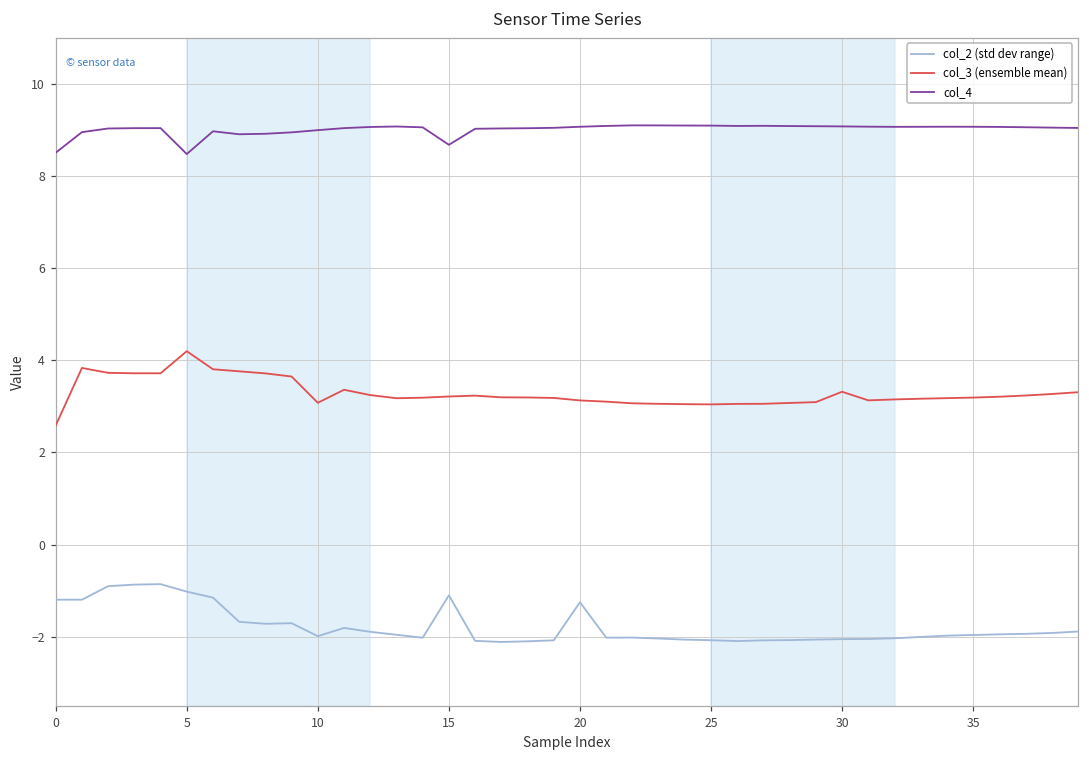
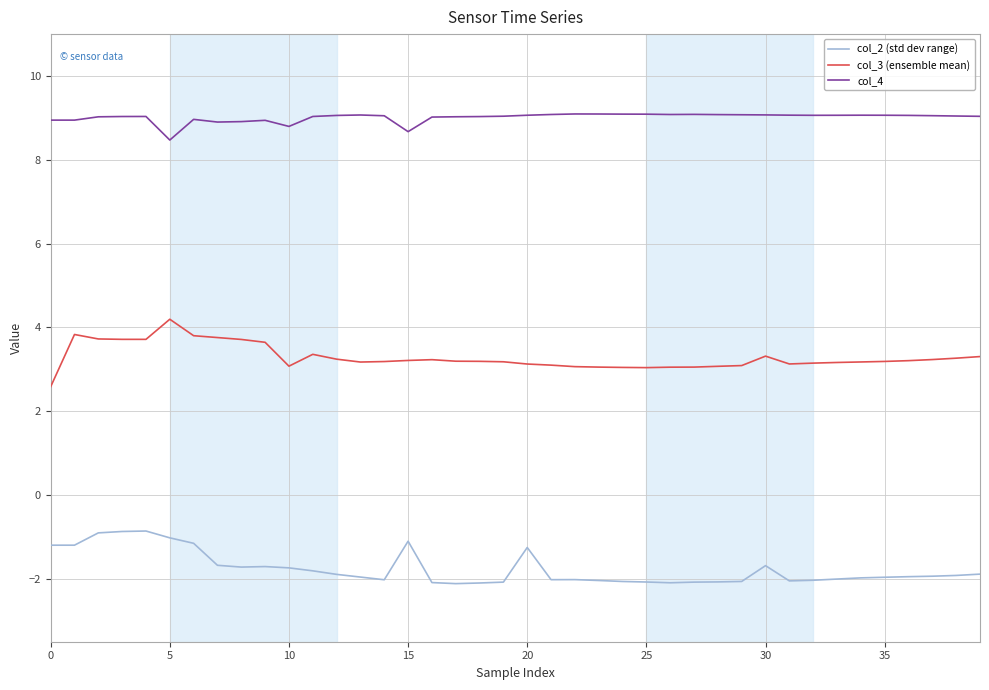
  {
    "col_2 (std dev range)": {
      "0": -1.2,
      "5": -1.0,
-     "10": -2.0,
+     "10": -1.7,
      "15": -1.1,
      "20": -1.3,
      "25": -2.1,
-     "30": -2.1,
+     "30": -1.7,
      "35": -2.0
    },
    "col_3 (ensemble mean)": {
      "0": 2.6,
      "5": 4.2,
      "10": 3.1,
      "15": 3.2,
      "20": 3.1,
      "25": 3.0,
      "30": 3.3,
      "35": 3.2
    },
    "col_4": {
-     "0": 8.5,
+     "0": 8.9,
      "5": 8.5,
-     "10": 9.0,
+     "10": 8.8,
      "15": 8.7,
      "20": 9.1,
      "25": 9.1,
      "30": 9.1,
      "35": 9.1
    }
  }
